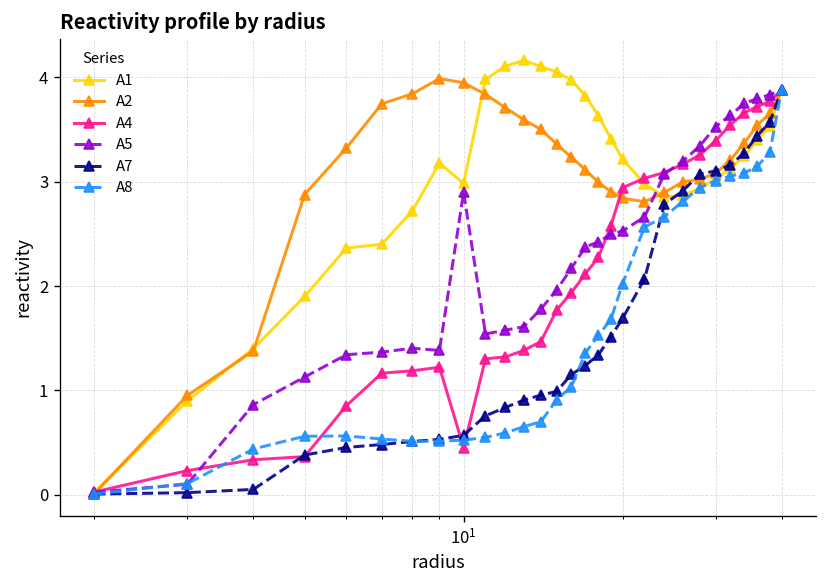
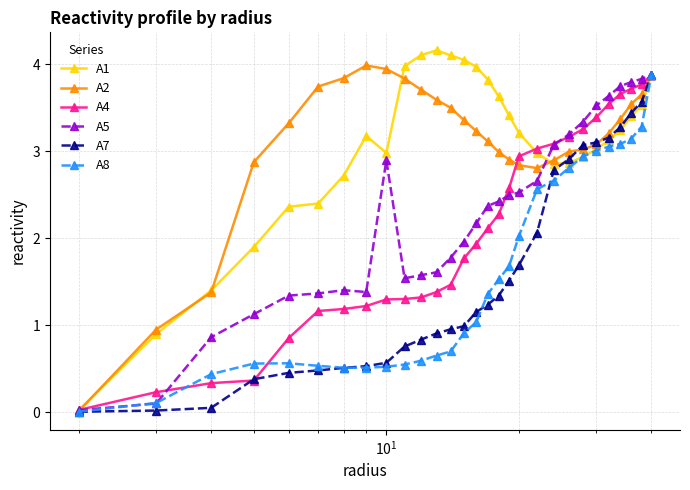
  {
    "A1": {
      "10^1": 3.0
    },
    "A2": {
      "10^1": 3.9
    },
    "A4": {
-     "10^1": 0.5
+     "10^1": 1.3
    },
    "A5": {
      "10^1": 2.9
    },
    "A7": {
      "10^1": 0.6
    },
    "A8": {
      "10^1": 0.5
    }
  }
